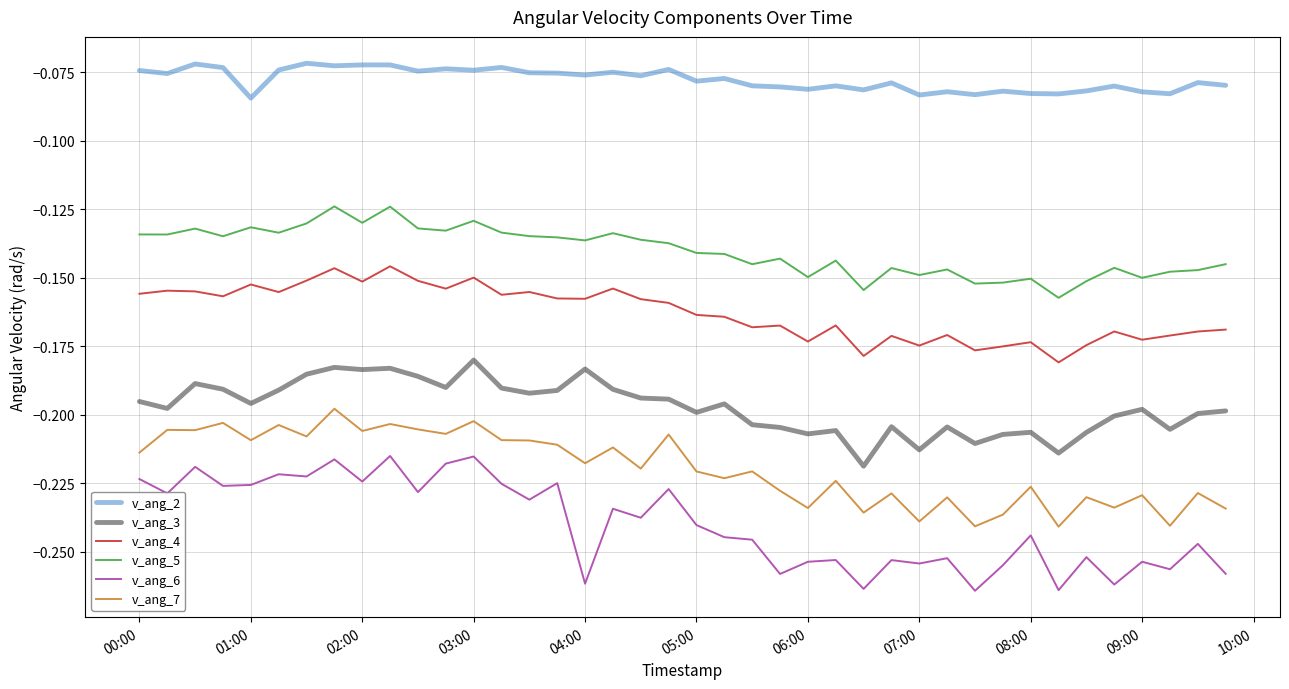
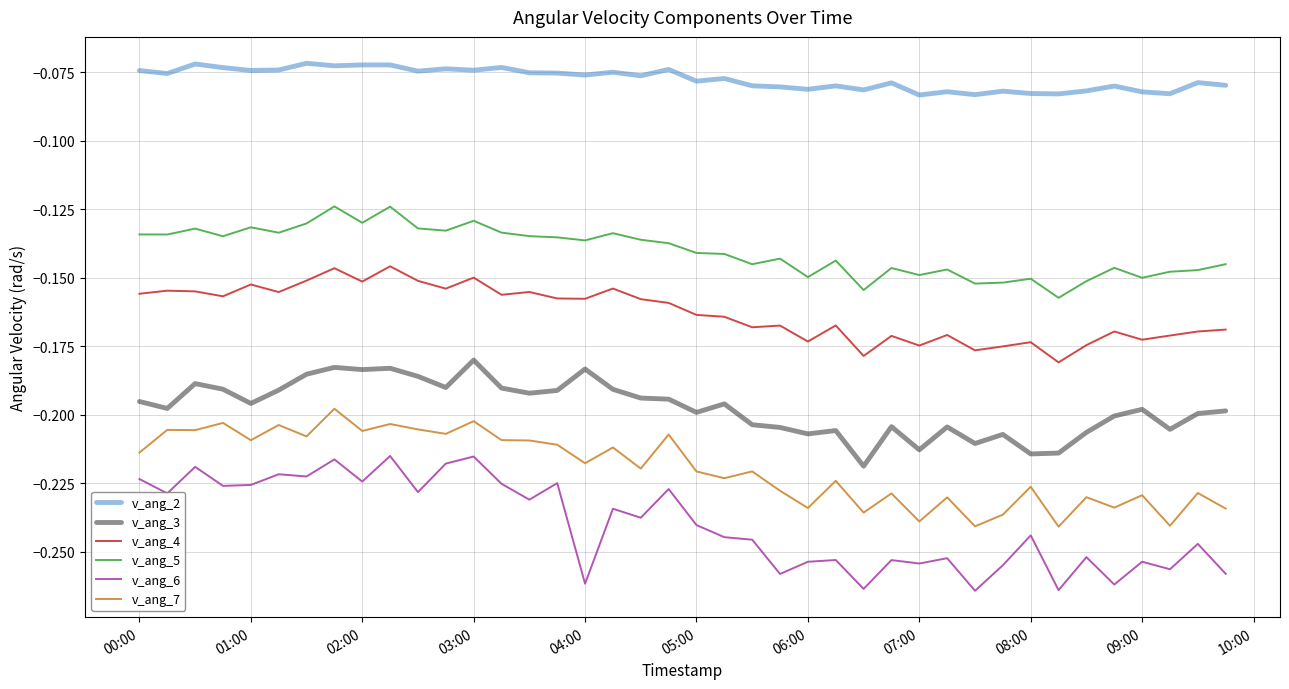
  {
    "v_ang_2": {
      "00:00": -0.074,
-     "01:00": -0.084,
+     "01:00": -0.074,
      "02:00": -0.072,
      "03:00": -0.074,
      "04:00": -0.076,
      "05:00": -0.078,
      "06:00": -0.081,
      "07:00": -0.083,
      "08:00": -0.083,
      "09:00": -0.082
    },
    "v_ang_3": {
      "00:00": -0.195,
      "01:00": -0.196,
      "02:00": -0.183,
      "03:00": -0.180,
      "04:00": -0.183,
      "05:00": -0.199,
      "06:00": -0.207,
      "07:00": -0.213,
-     "08:00": -0.206,
+     "08:00": -0.214,
      "09:00": -0.198
    },
    "v_ang_4": {
      "00:00": -0.156,
      "01:00": -0.152,
      "02:00": -0.151,
      "03:00": -0.150,
      "04:00": -0.158,
      "05:00": -0.164,
      "06:00": -0.173,
      "07:00": -0.175,
      "08:00": -0.173,
      "09:00": -0.173
    },
    "v_ang_5": {
      "00:00": -0.134,
      "01:00": -0.132,
      "02:00": -0.130,
      "03:00": -0.129,
      "04:00": -0.136,
      "05:00": -0.141,
      "06:00": -0.150,
      "07:00": -0.149,
      "08:00": -0.150,
      "09:00": -0.150
    },
    "v_ang_6": {
      "00:00": -0.223,
      "01:00": -0.226,
      "02:00": -0.224,
      "03:00": -0.215,
      "04:00": -0.262,
      "05:00": -0.240,
      "06:00": -0.254,
      "07:00": -0.254,
      "08:00": -0.244,
      "09:00": -0.254
    },
    "v_ang_7": {
      "00:00": -0.214,
      "01:00": -0.209,
      "02:00": -0.206,
      "03:00": -0.202,
      "04:00": -0.218,
      "05:00": -0.221,
      "06:00": -0.234,
      "07:00": -0.239,
      "08:00": -0.226,
      "09:00": -0.229
    }
  }
